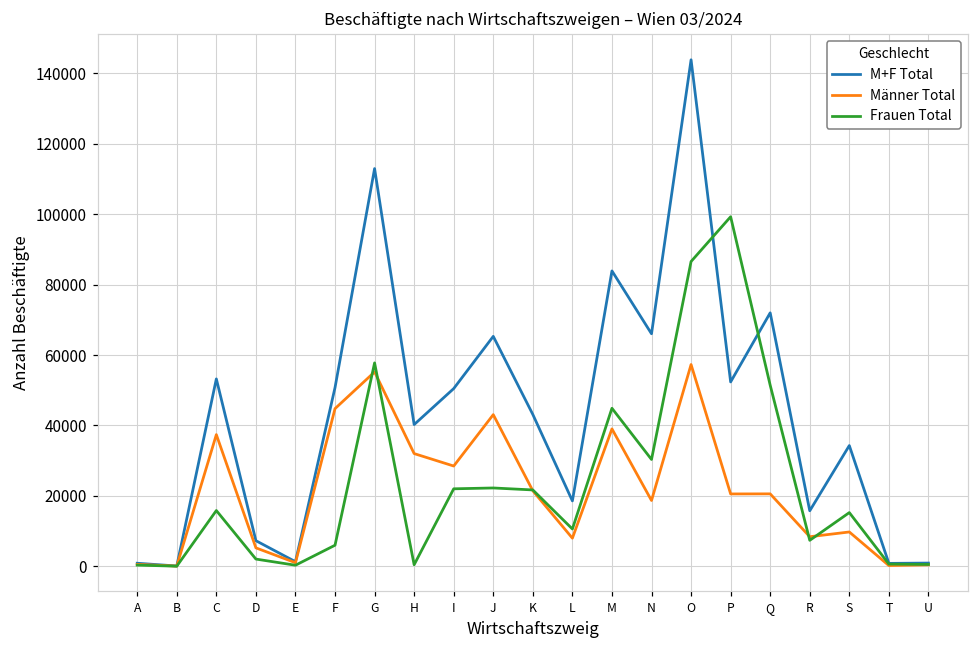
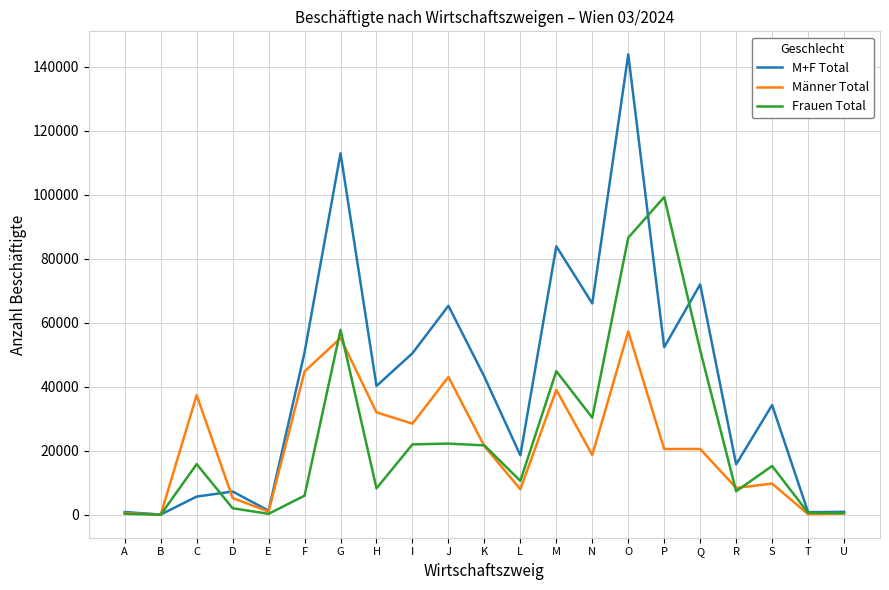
  {
    "M+F Total": {
-     "C": 53000,
+     "C": 6000,
      "D": 7000,
      "F": 51000,
      "G": 113000,
      "H": 40000,
      "I": 50000,
      "J": 65000,
      "K": 43000,
      "L": 19000,
      "M": 84000,
      "N": 66000,
      "O": 144000,
      "P": 52000,
      "Q": 72000,
      "R": 16000,
      "S": 34000
    },
    "Männer Total": {
      "C": 37000,
      "D": 5000,
      "F": 45000,
      "G": 55000,
      "H": 32000,
      "I": 28000,
      "J": 43000,
      "L": 8000,
      "M": 39000,
      "N": 19000,
      "O": 57000,
      "P": 21000,
      "Q": 21000,
      "R": 8000,
      "S": 10000
    },
    "Frauen Total": {
      "C": 16000,
      "D": 2000,
      "F": 6000,
      "G": 58000,
-     "H": 0,
+     "H": 8000,
      "I": 22000,
      "J": 22000,
      "L": 11000,
      "M": 45000,
      "N": 30000,
      "O": 87000,
      "P": 99000,
      "Q": 51000,
      "R": 7000,
      "S": 15000
    }
  }
